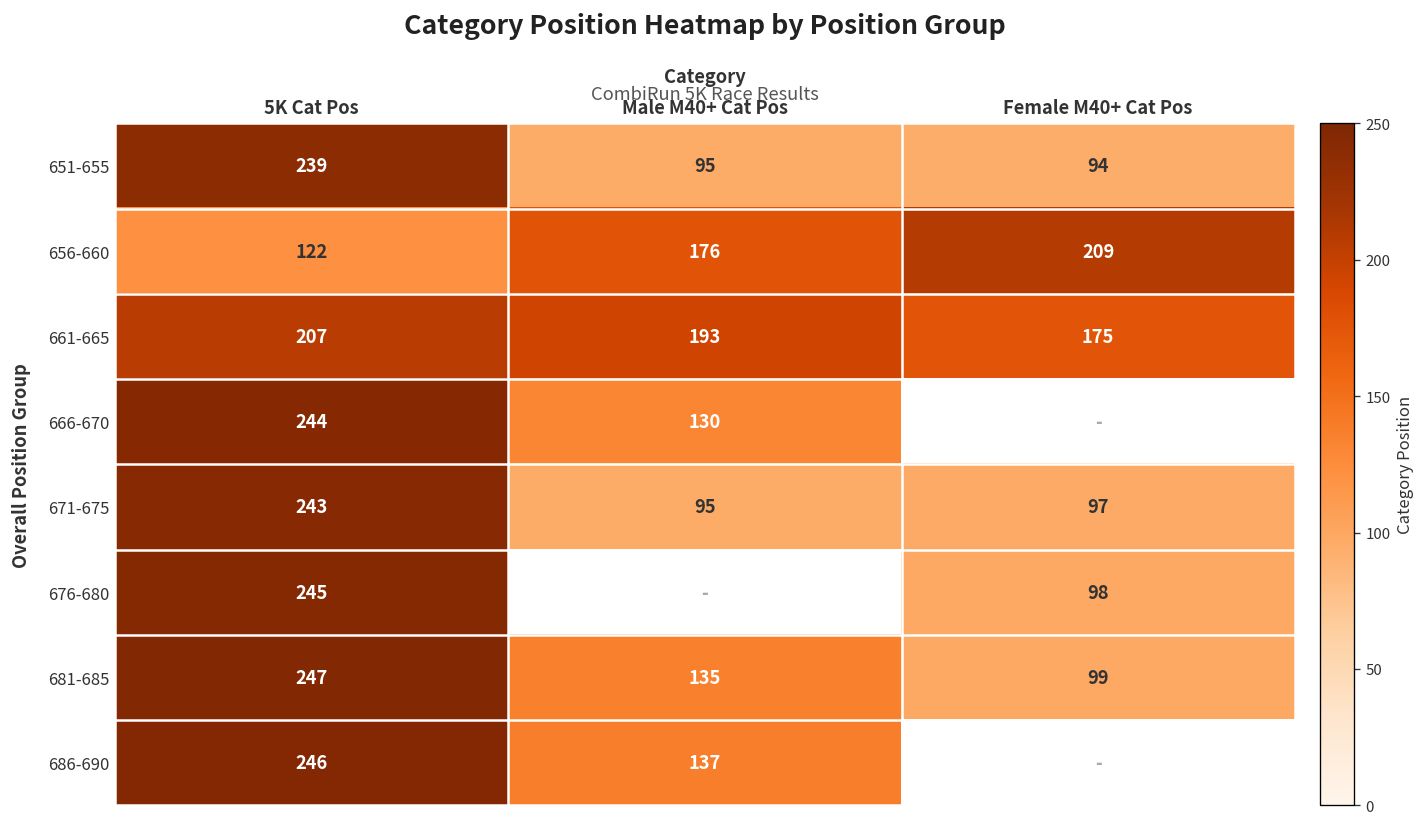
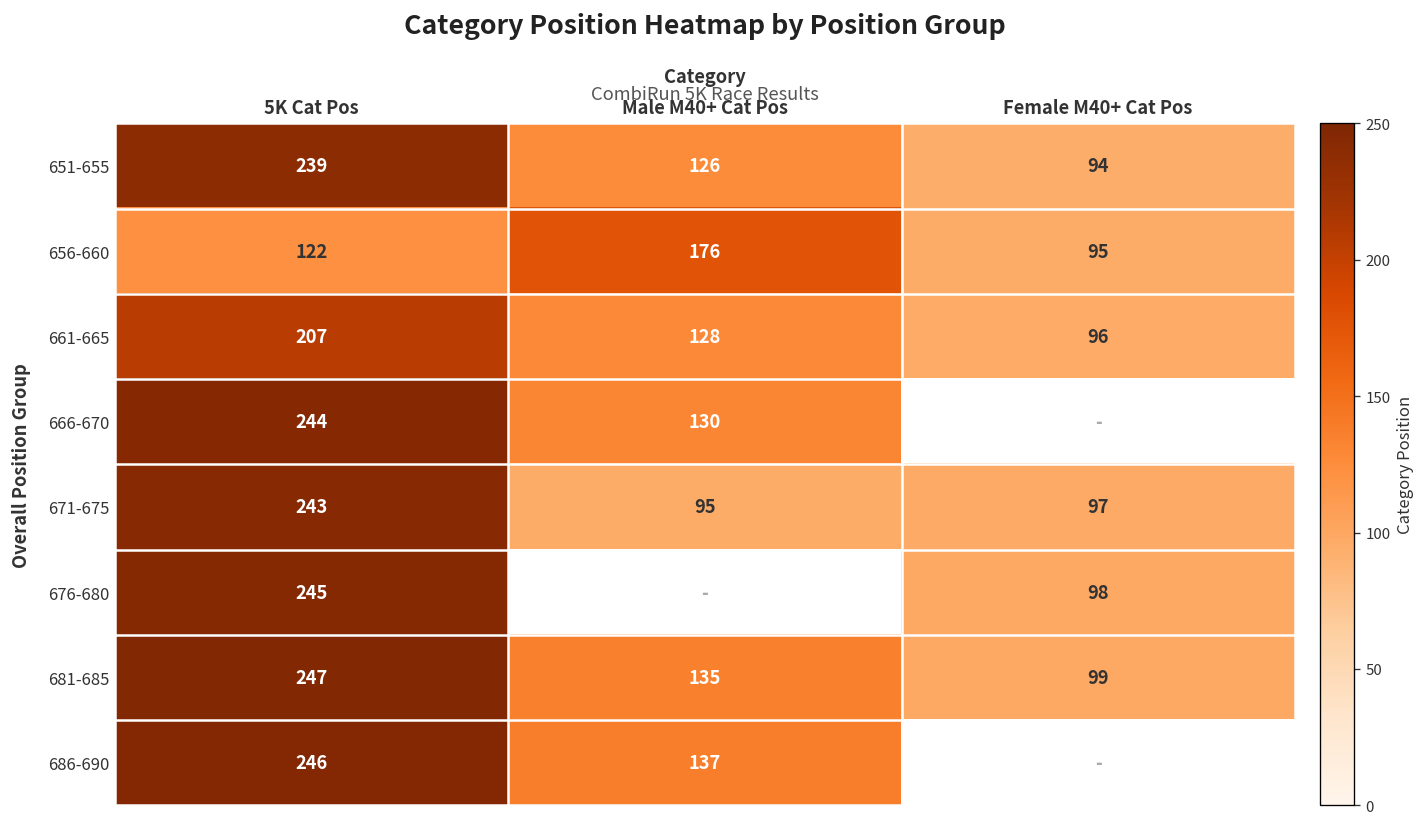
  {
    "651-655": {
      "5K Cat Pos": 239,
-     "Male M40+ Cat Pos": 95,
+     "Male M40+ Cat Pos": 126,
      "Female M40+ Cat Pos": 94
    },
    "656-660": {
      "5K Cat Pos": 122,
      "Male M40+ Cat Pos": 176,
-     "Female M40+ Cat Pos": 209
+     "Female M40+ Cat Pos": 95
    },
    "661-665": {
      "5K Cat Pos": 207,
-     "Male M40+ Cat Pos": 193,
-     "Female M40+ Cat Pos": 175
+     "Male M40+ Cat Pos": 128,
+     "Female M40+ Cat Pos": 96
    },
    "666-670": {
      "5K Cat Pos": 244,
      "Male M40+ Cat Pos": 130
    },
    "671-675": {
      "5K Cat Pos": 243,
      "Male M40+ Cat Pos": 95,
      "Female M40+ Cat Pos": 97
    },
    "676-680": {
      "5K Cat Pos": 245,
      "Female M40+ Cat Pos": 98
    },
    "681-685": {
      "5K Cat Pos": 247,
      "Male M40+ Cat Pos": 135,
      "Female M40+ Cat Pos": 99
    },
    "686-690": {
      "5K Cat Pos": 246,
      "Male M40+ Cat Pos": 137
    }
  }
